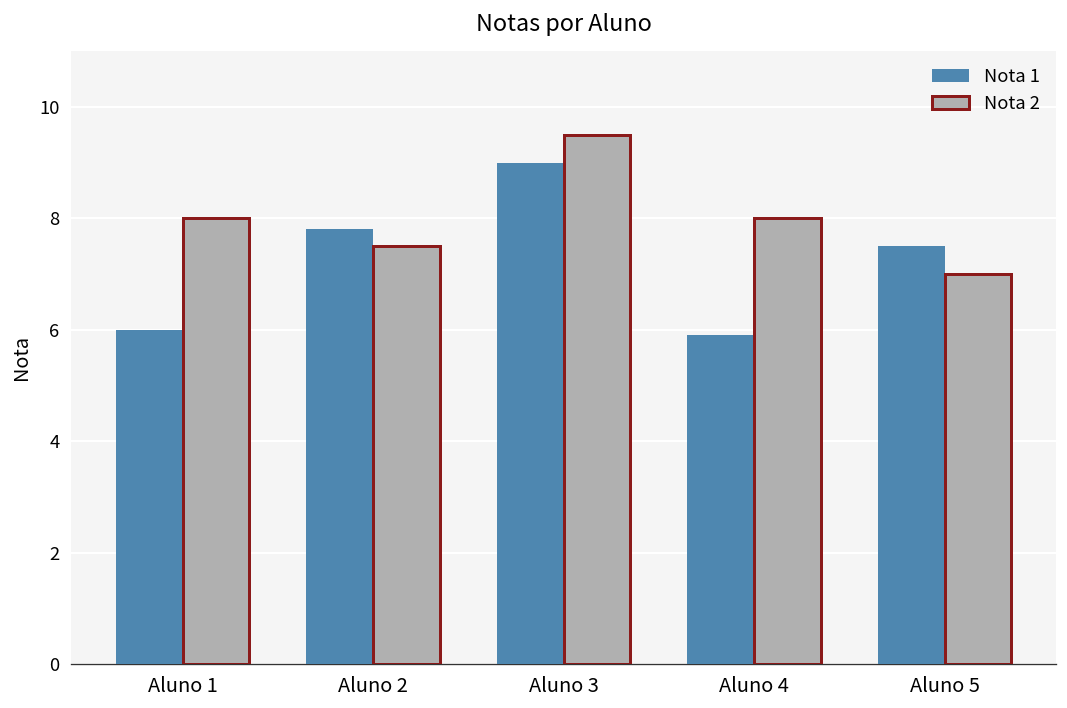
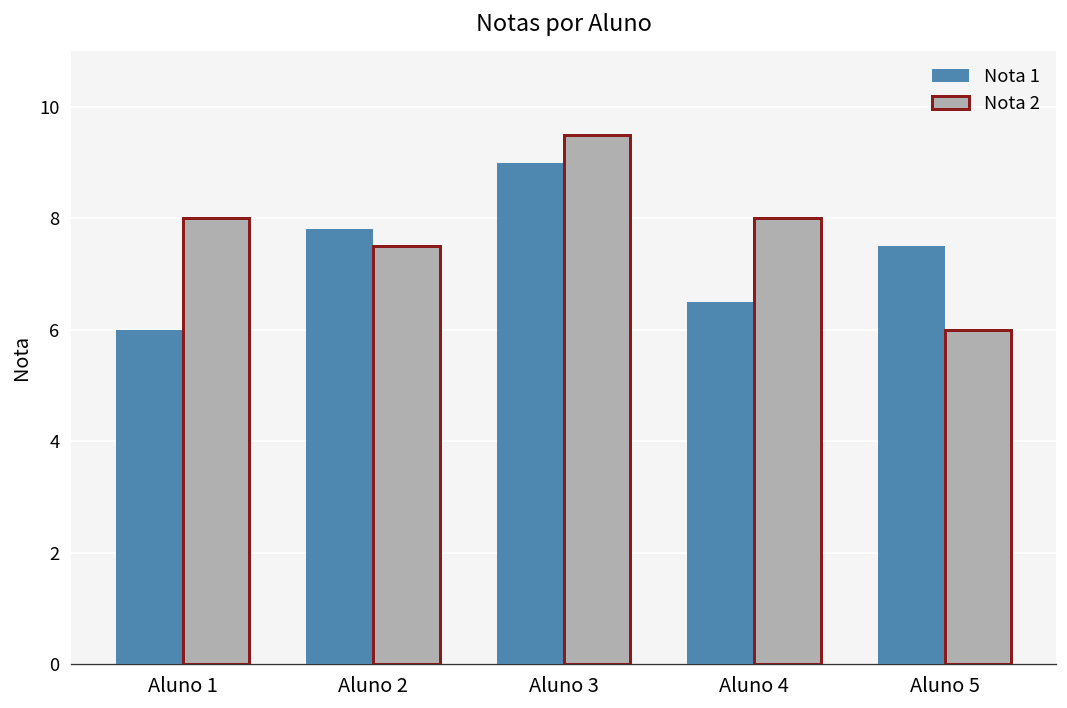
  {
    "Nota 1": {
      "Aluno 1": 6.0,
      "Aluno 2": 7.8,
      "Aluno 3": 9.0,
-     "Aluno 4": 5.9,
+     "Aluno 4": 6.5,
      "Aluno 5": 7.5
    },
    "Nota 2": {
      "Aluno 1": 8,
      "Aluno 2": 7.5,
      "Aluno 3": 9.5,
      "Aluno 4": 8,
-     "Aluno 5": 7
+     "Aluno 5": 6
    }
  }
